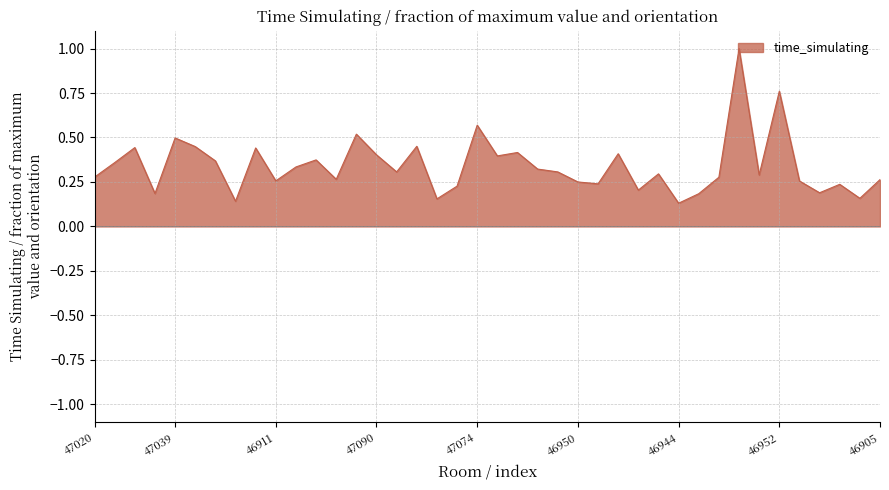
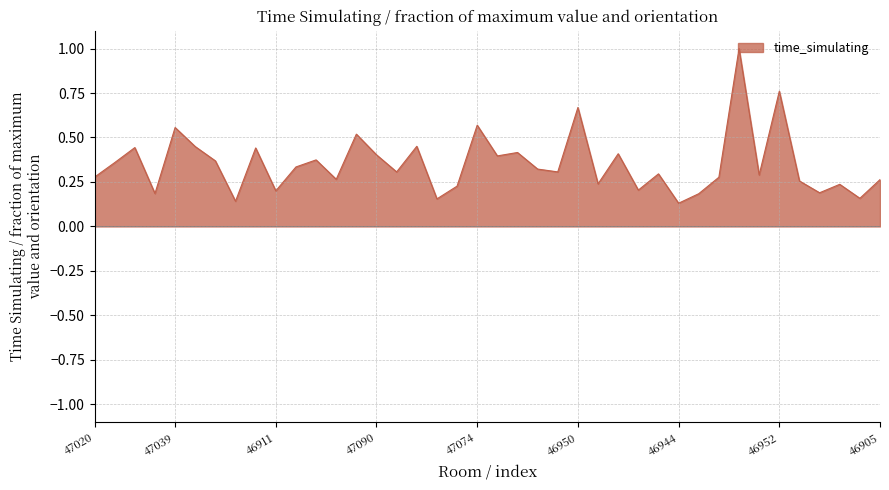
  {
    "47020": 0.28,
-   "47039": 0.50,
-   "46911": 0.26,
+   "47039": 0.56,
+   "46911": 0.20,
    "47090": 0.40,
    "47074": 0.57,
-   "46950": 0.25,
+   "46950": 0.67,
    "46944": 0.13,
    "46952": 0.76,
    "46905": 0.26
  }
